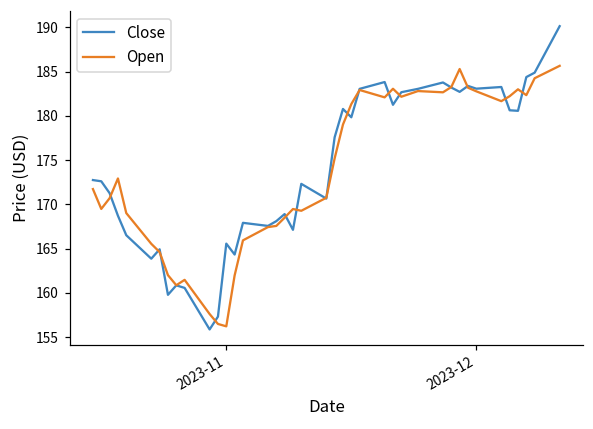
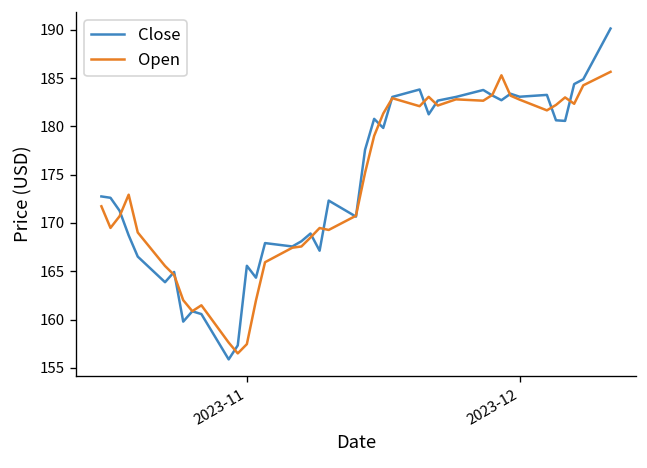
  {
    "Close": {
      "2023-11": 166
    },
    "Open": {
-     "2023-11": 156
+     "2023-11": 157
    }
  }
